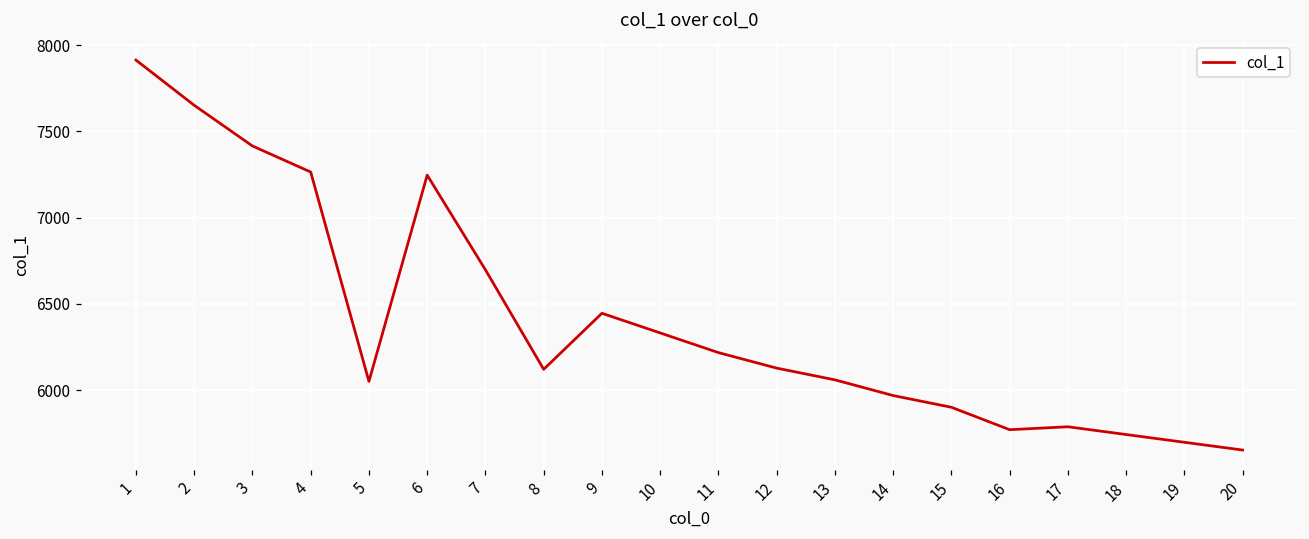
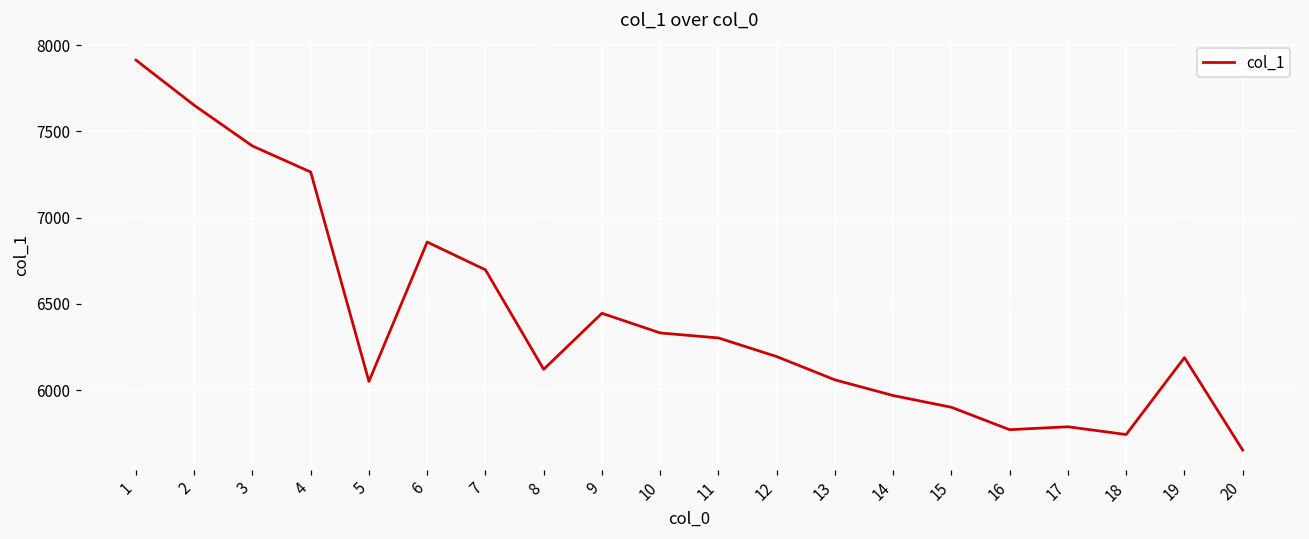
  {
    "1": 7910,
    "2": 7650,
    "3": 7420,
    "4": 7260,
    "5": 6050,
-   "6": 7250,
+   "6": 6860,
    "7": 6700,
    "8": 6120,
    "9": 6450,
    "10": 6330,
-   "11": 6220,
-   "12": 6130,
+   "11": 6300,
+   "12": 6190,
    "13": 6060,
    "14": 5970,
    "15": 5900,
    "16": 5770,
    "17": 5790,
    "18": 5740,
-   "19": 5700,
+   "19": 6190,
    "20": 5650
  }
